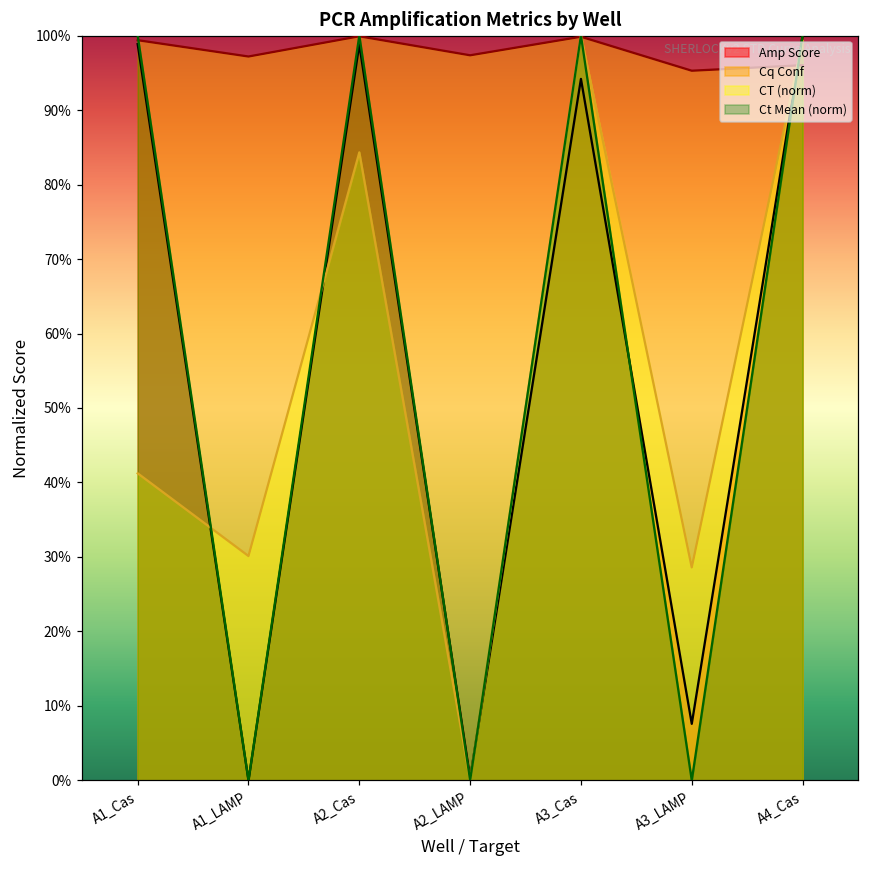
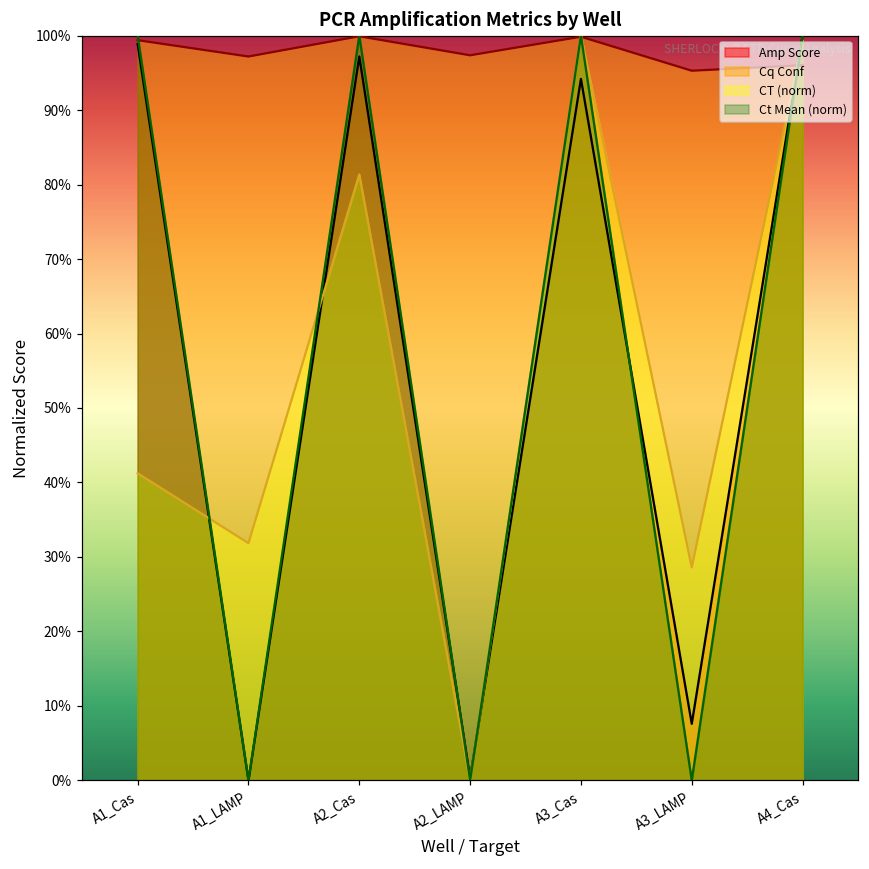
  {
    "Amp Score": {
      "A1_Cas": "99%",
-     "A2_Cas": "99%",
+     "A2_Cas": "97%",
      "A3_Cas": "94%",
      "A3_LAMP": "8%"
    },
    "Cq Conf": {
      "A1_Cas": "99%",
      "A1_LAMP": "97%",
      "A2_LAMP": "97%",
      "A3_LAMP": "95%"
    },
    "CT (norm)": {
      "A1_Cas": "41%",
-     "A1_LAMP": "30%",
-     "A2_Cas": "84%",
+     "A1_LAMP": "32%",
+     "A2_Cas": "81%",
      "A3_LAMP": "29%",
      "A4_Cas": "99%"
    },
    "Ct Mean (norm)": {
      "A1_Cas": "100%",
      "A3_LAMP": "0%"
    }
  }
